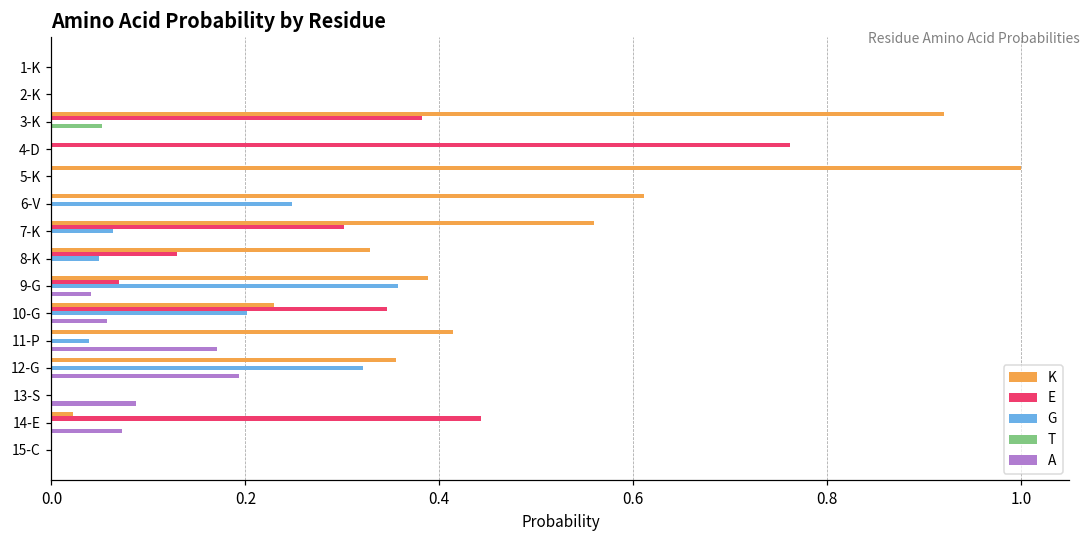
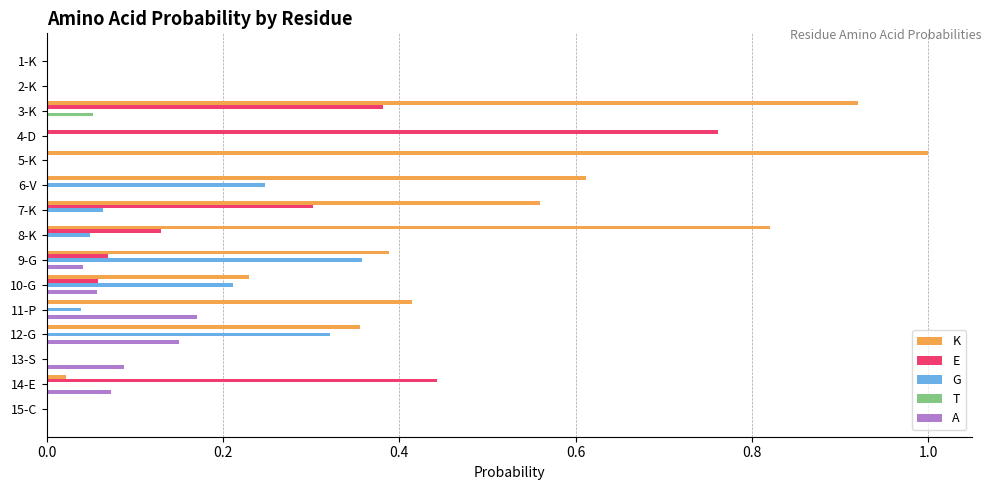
  {
    "K": {
      "1-K": 0.00,
      "2-K": 0.00,
      "3-K": 0.92,
      "4-D": 0.00,
      "5-K": 1.00,
      "6-V": 0.61,
      "7-K": 0.56,
-     "8-K": 0.33,
+     "8-K": 0.82,
      "9-G": 0.39,
      "10-G": 0.23,
      "11-P": 0.41,
      "12-G": 0.36,
      "13-S": 0.00,
      "14-E": 0.02,
      "15-C": 0.00
    },
    "E": {
      "1-K": 0.00,
      "2-K": 0.00,
      "3-K": 0.38,
      "4-D": 0.76,
      "5-K": 0.00,
      "6-V": 0.00,
      "7-K": 0.30,
      "8-K": 0.13,
      "9-G": 0.07,
-     "10-G": 0.35,
+     "10-G": 0.06,
      "11-P": 0.00,
      "12-G": 0.00,
      "13-S": 0.00,
      "14-E": 0.44,
      "15-C": 0.00
    },
    "G": {
      "1-K": 0.00,
      "2-K": 0.00,
      "3-K": 0.00,
      "4-D": 0.00,
      "5-K": 0.00,
      "6-V": 0.25,
      "7-K": 0.06,
      "8-K": 0.05,
      "9-G": 0.36,
-     "10-G": 0.20,
+     "10-G": 0.21,
      "11-P": 0.04,
      "12-G": 0.32,
      "13-S": 0.00,
      "14-E": 0.00,
      "15-C": 0.00
    },
    "T": {
      "1-K": 0.00,
      "2-K": 0.00,
      "3-K": 0.05,
      "4-D": 0.00,
      "5-K": 0.00,
      "6-V": 0.00,
      "7-K": 0.00,
      "8-K": 0.00,
      "9-G": 0.00,
      "10-G": 0.00,
      "11-P": 0.00,
      "12-G": 0.00,
      "13-S": 0.00,
      "14-E": 0.00,
      "15-C": 0.00
    },
    "A": {
      "1-K": 0.00,
      "2-K": 0.00,
      "3-K": 0.00,
      "4-D": 0.00,
      "5-K": 0.00,
      "6-V": 0.00,
      "7-K": 0.00,
      "8-K": 0.00,
      "9-G": 0.04,
      "10-G": 0.06,
      "11-P": 0.17,
-     "12-G": 0.19,
+     "12-G": 0.15,
      "13-S": 0.09,
      "14-E": 0.07,
      "15-C": 0.00
    }
  }
